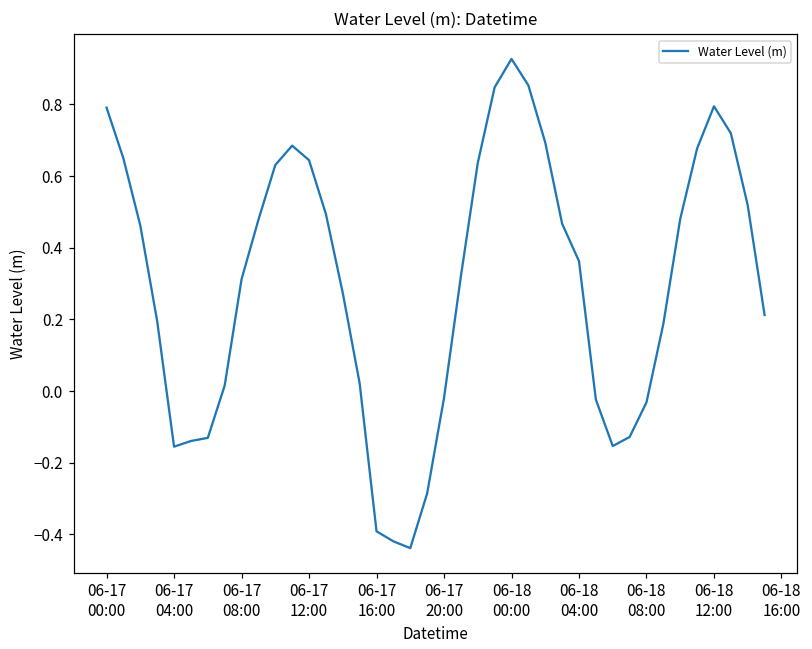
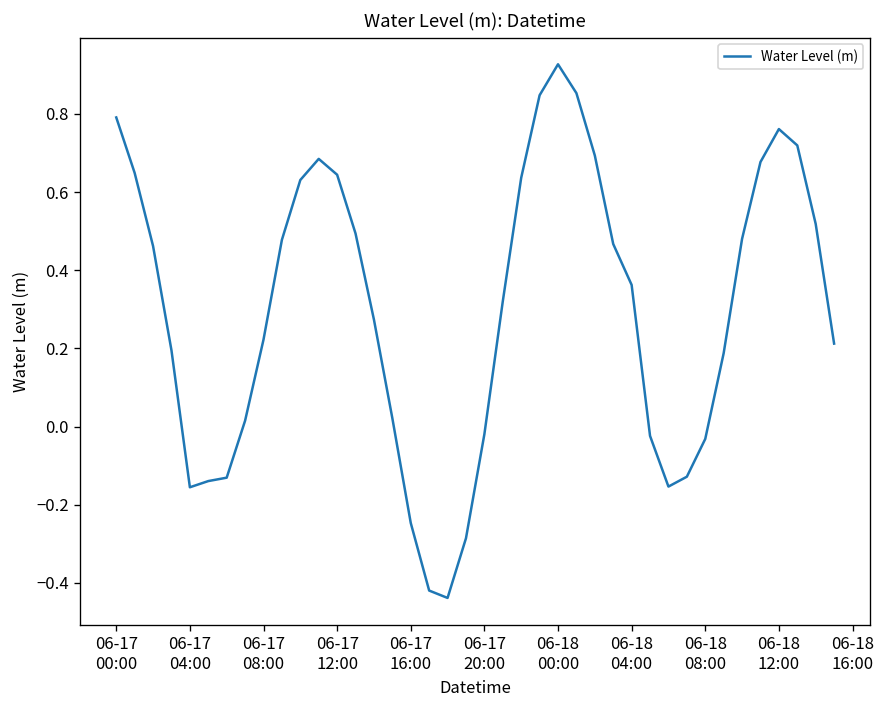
  {
    "06-17 00:00": 0.79,
    "06-17 04:00": -0.16,
-   "06-17 08:00": 0.31,
+   "06-17 08:00": 0.22,
    "06-17 12:00": 0.64,
-   "06-17 16:00": -0.39,
+   "06-17 16:00": -0.25,
    "06-17 20:00": -0.02,
    "06-18 00:00": 0.93,
    "06-18 04:00": 0.36,
    "06-18 08:00": -0.03,
-   "06-18 12:00": 0.79
+   "06-18 12:00": 0.76
  }
